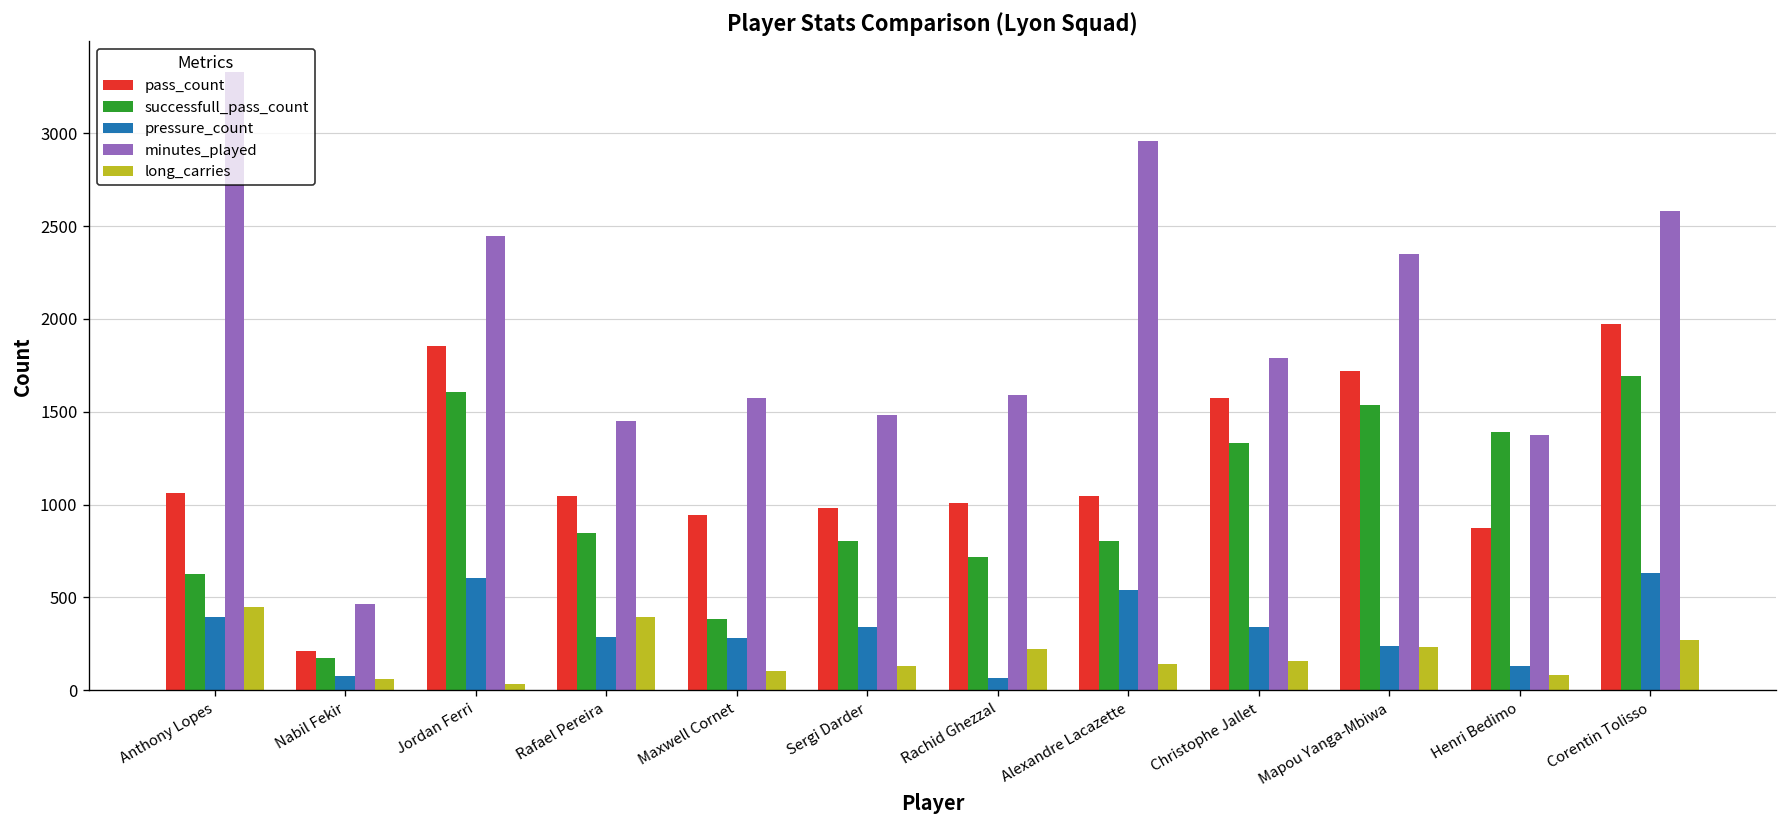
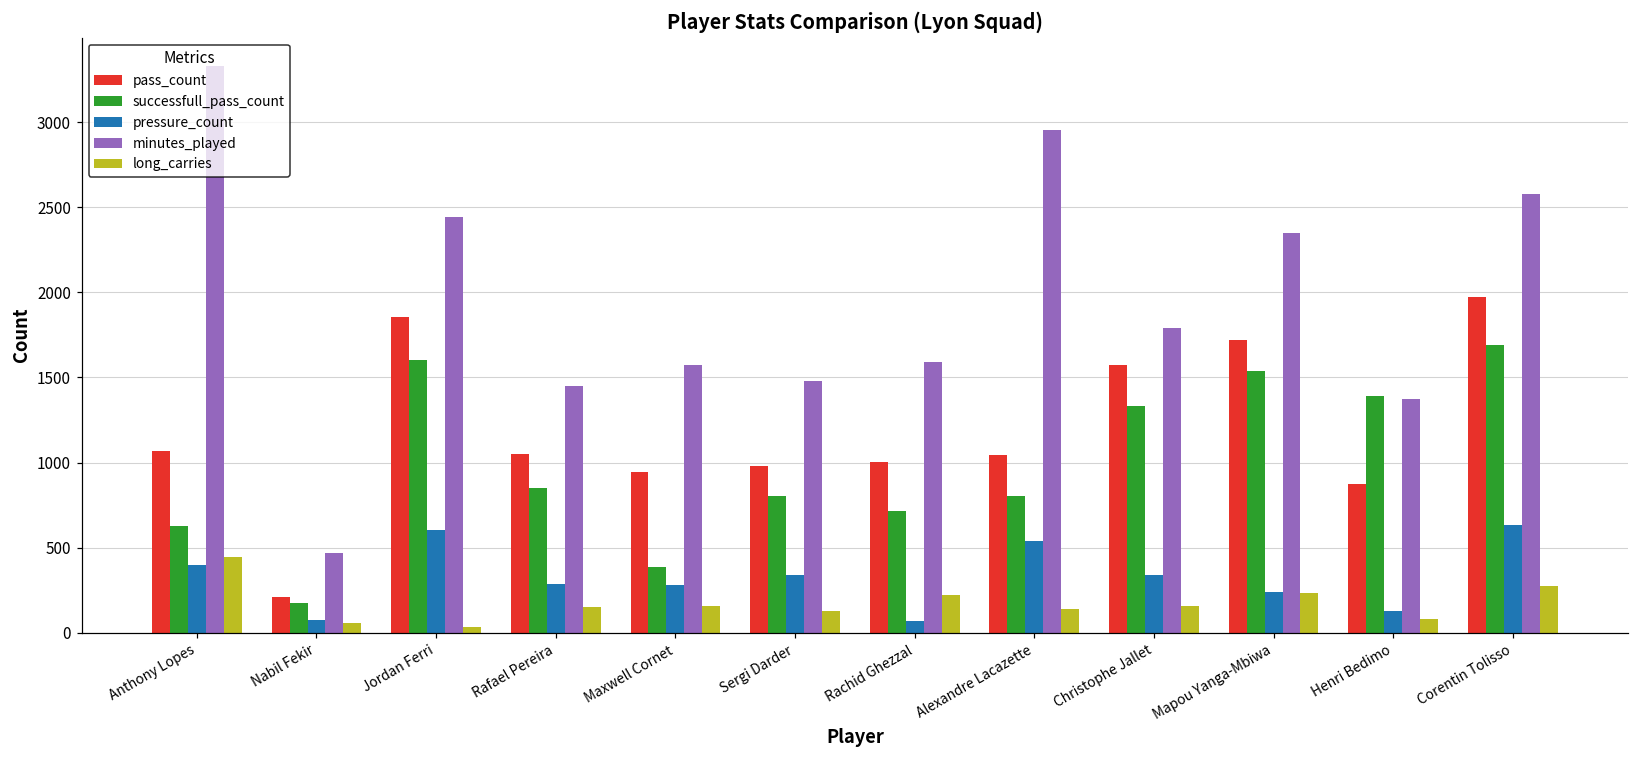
  {
    "pass_count": {
      "Anthony Lopes": 1070,
      "Nabil Fekir": 210,
      "Jordan Ferri": 1860,
      "Rafael Pereira": 1050,
      "Maxwell Cornet": 950,
      "Sergi Darder": 980,
      "Rachid Ghezzal": 1010,
      "Alexandre Lacazette": 1050,
      "Christophe Jallet": 1570,
      "Mapou Yanga-Mbiwa": 1720,
      "Henri Bedimo": 870,
      "Corentin Tolisso": 1970
    },
    "successfull_pass_count": {
      "Anthony Lopes": 630,
      "Nabil Fekir": 170,
      "Jordan Ferri": 1610,
      "Rafael Pereira": 850,
      "Maxwell Cornet": 390,
      "Sergi Darder": 800,
      "Rachid Ghezzal": 720,
      "Alexandre Lacazette": 810,
      "Christophe Jallet": 1330,
      "Mapou Yanga-Mbiwa": 1540,
      "Henri Bedimo": 1390,
      "Corentin Tolisso": 1690
    },
    "pressure_count": {
      "Anthony Lopes": 400,
      "Nabil Fekir": 80,
      "Jordan Ferri": 600,
      "Rafael Pereira": 290,
      "Maxwell Cornet": 280,
      "Sergi Darder": 340,
      "Rachid Ghezzal": 70,
      "Alexandre Lacazette": 540,
      "Christophe Jallet": 340,
      "Mapou Yanga-Mbiwa": 240,
      "Henri Bedimo": 130,
      "Corentin Tolisso": 630
    },
    "minutes_played": {
      "Nabil Fekir": 470,
      "Jordan Ferri": 2450,
      "Rafael Pereira": 1450,
      "Maxwell Cornet": 1580,
      "Sergi Darder": 1480,
      "Rachid Ghezzal": 1590,
      "Alexandre Lacazette": 2960,
      "Christophe Jallet": 1790,
      "Mapou Yanga-Mbiwa": 2350,
      "Henri Bedimo": 1380,
      "Corentin Tolisso": 2580
    },
    "long_carries": {
      "Anthony Lopes": 450,
      "Nabil Fekir": 60,
      "Jordan Ferri": 40,
-     "Rafael Pereira": 390,
-     "Maxwell Cornet": 100,
+     "Rafael Pereira": 150,
+     "Maxwell Cornet": 160,
      "Sergi Darder": 130,
      "Rachid Ghezzal": 220,
      "Alexandre Lacazette": 140,
      "Christophe Jallet": 160,
      "Mapou Yanga-Mbiwa": 230,
      "Henri Bedimo": 80,
      "Corentin Tolisso": 270
    }
  }
